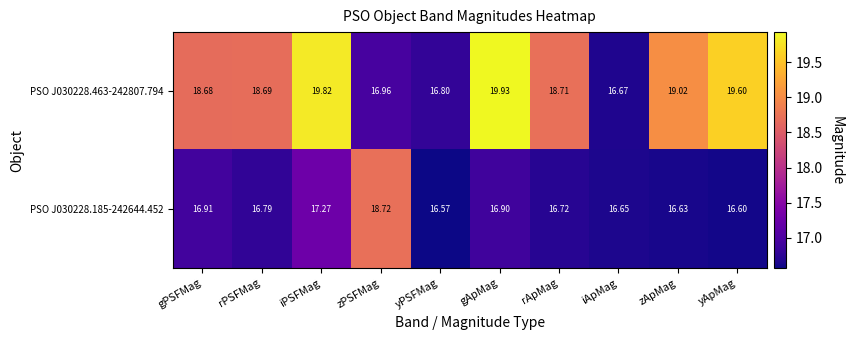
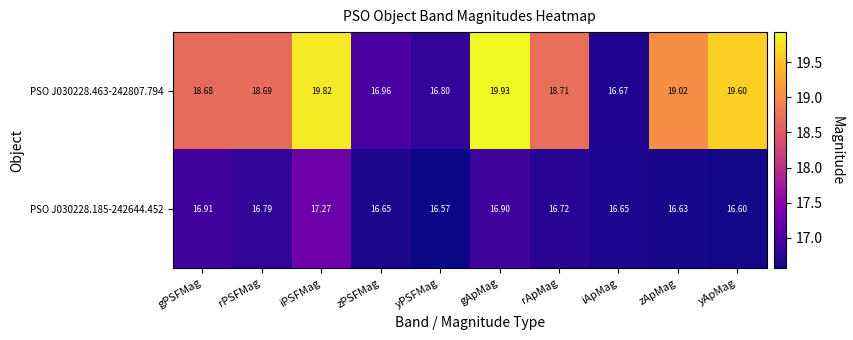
  {
    "PSO J030228.463-242807.794": {
      "gPSFMag": 18.68,
      "rPSFMag": 18.69,
      "iPSFMag": 19.82,
      "zPSFMag": 16.96,
      "yPSFMag": 16.80,
      "gApMag": 19.93,
      "rApMag": 18.71,
      "iApMag": 16.67,
      "zApMag": 19.02,
      "yApMag": 19.60
    },
    "PSO J030228.185-242644.452": {
      "gPSFMag": 16.91,
      "rPSFMag": 16.79,
      "iPSFMag": 17.27,
-     "zPSFMag": 18.72,
+     "zPSFMag": 16.65,
      "yPSFMag": 16.57,
      "gApMag": 16.90,
      "rApMag": 16.72,
      "iApMag": 16.65,
      "zApMag": 16.63,
      "yApMag": 16.60
    }
  }
